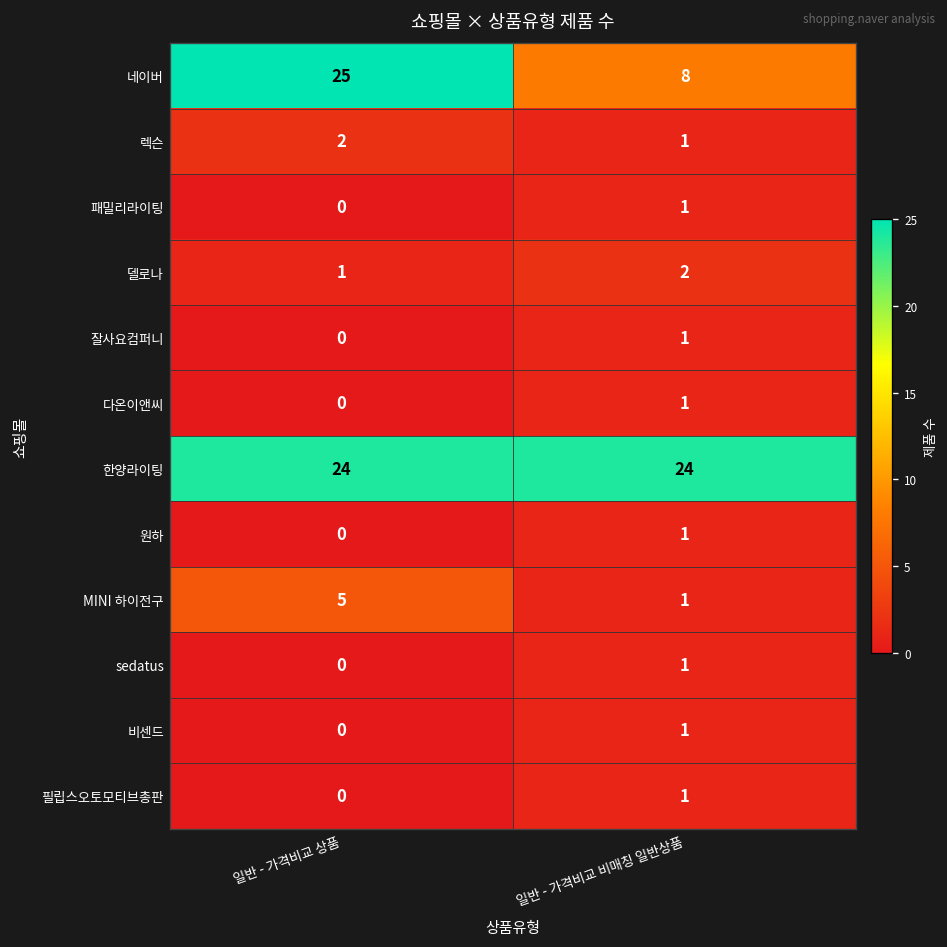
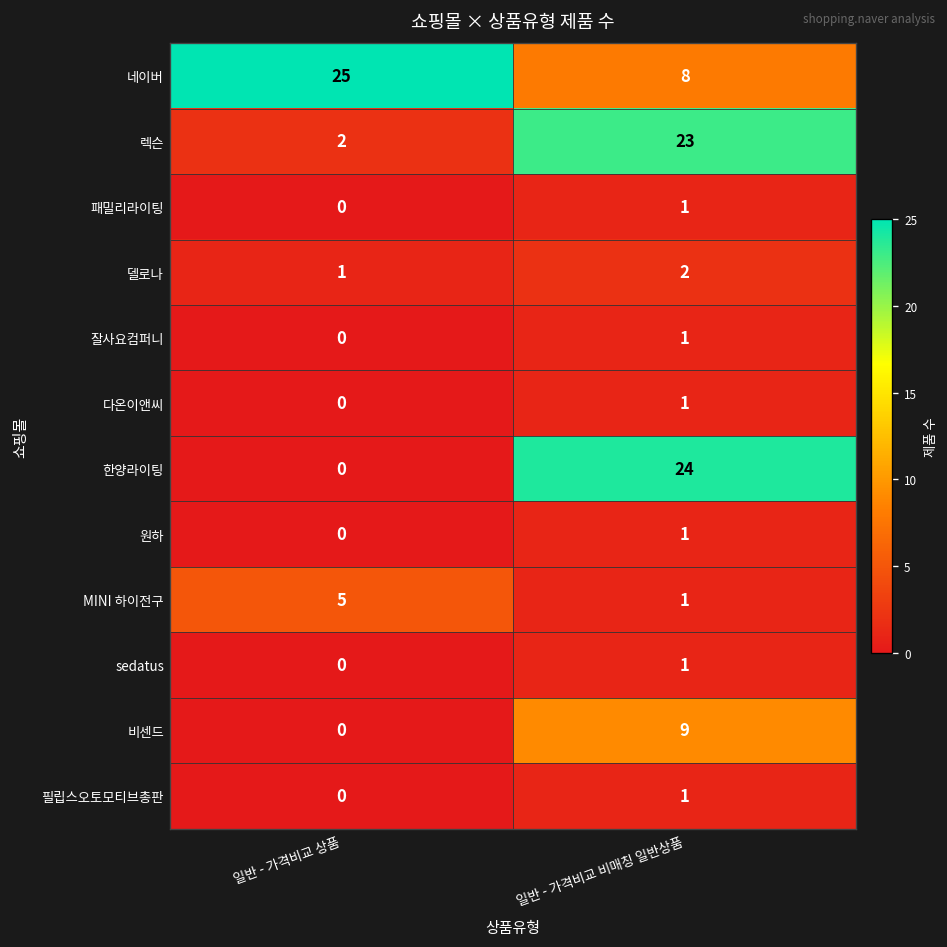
  {
    "네이버": {
      "일반 - 가격비교 상품": 25,
      "일반 - 가격비교 비매칭 일반상품": 8
    },
    "렉슨": {
      "일반 - 가격비교 상품": 2,
-     "일반 - 가격비교 비매칭 일반상품": 1
+     "일반 - 가격비교 비매칭 일반상품": 23
    },
    "패밀리라이팅": {
      "일반 - 가격비교 상품": 0,
      "일반 - 가격비교 비매칭 일반상품": 1
    },
    "델로나": {
      "일반 - 가격비교 상품": 1,
      "일반 - 가격비교 비매칭 일반상품": 2
    },
    "잘사요컴퍼니": {
      "일반 - 가격비교 상품": 0,
      "일반 - 가격비교 비매칭 일반상품": 1
    },
    "다온이앤씨": {
      "일반 - 가격비교 상품": 0,
      "일반 - 가격비교 비매칭 일반상품": 1
    },
    "한양라이팅": {
-     "일반 - 가격비교 상품": 24,
+     "일반 - 가격비교 상품": 0,
      "일반 - 가격비교 비매칭 일반상품": 24
    },
    "원하": {
      "일반 - 가격비교 상품": 0,
      "일반 - 가격비교 비매칭 일반상품": 1
    },
    "MINI 하이전구": {
      "일반 - 가격비교 상품": 5,
      "일반 - 가격비교 비매칭 일반상품": 1
    },
    "sedatus": {
      "일반 - 가격비교 상품": 0,
      "일반 - 가격비교 비매칭 일반상품": 1
    },
    "비센드": {
      "일반 - 가격비교 상품": 0,
-     "일반 - 가격비교 비매칭 일반상품": 1
+     "일반 - 가격비교 비매칭 일반상품": 9
    },
    "필립스오토모티브총판": {
      "일반 - 가격비교 상품": 0,
      "일반 - 가격비교 비매칭 일반상품": 1
    }
  }
